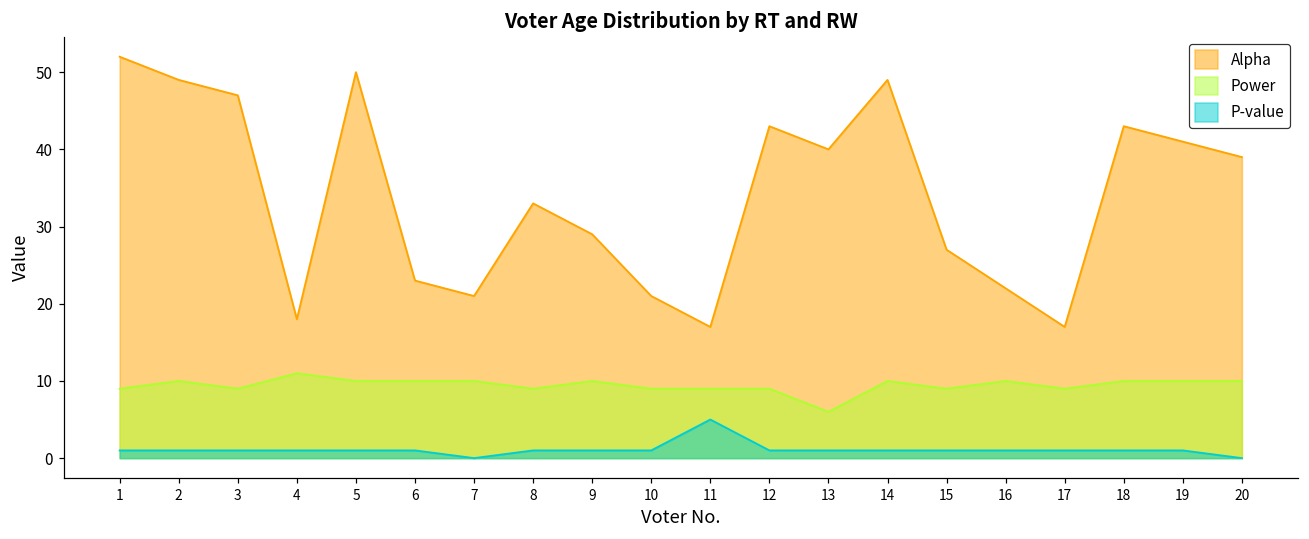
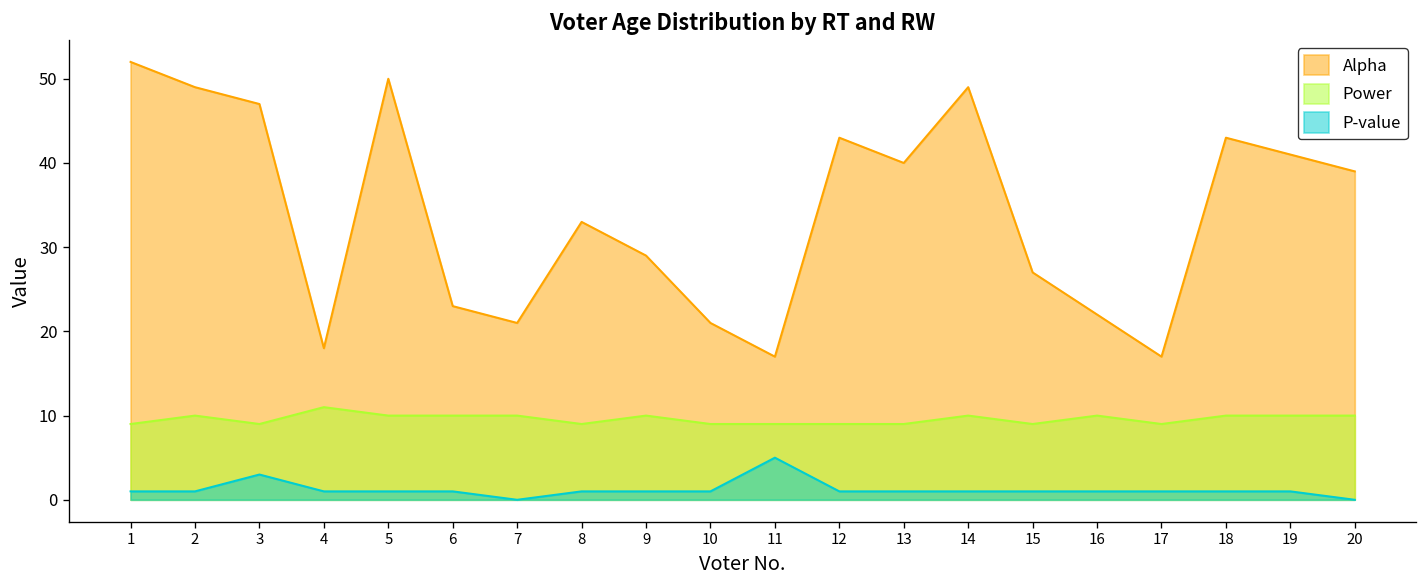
  {
    "Alpha": {
      "1": 52,
      "2": 49,
      "3": 47,
      "4": 18,
      "5": 50,
      "6": 23,
      "7": 21,
      "8": 33,
      "9": 29,
      "10": 21,
      "11": 17,
      "12": 43,
      "13": 40,
      "14": 49,
      "15": 27,
      "16": 22,
      "17": 17,
      "18": 43,
      "19": 41,
      "20": 39
    },
    "Power": {
      "1": 9,
      "2": 10,
      "3": 9,
      "4": 11,
      "5": 10,
      "6": 10,
      "7": 10,
      "8": 9,
      "9": 10,
      "10": 9,
      "11": 9,
      "12": 9,
-     "13": 6,
+     "13": 9,
      "14": 10,
      "15": 9,
      "16": 10,
      "17": 9,
      "18": 10,
      "19": 10,
      "20": 10
    },
    "P-value": {
      "1": 1,
      "2": 1,
-     "3": 1,
+     "3": 3,
      "4": 1,
      "5": 1,
      "6": 1,
      "7": 0,
      "8": 1,
      "9": 1,
      "10": 1,
      "11": 5,
      "12": 1,
      "13": 1,
      "14": 1,
      "15": 1,
      "16": 1,
      "17": 1,
      "18": 1,
      "19": 1,
      "20": 0
    }
  }
